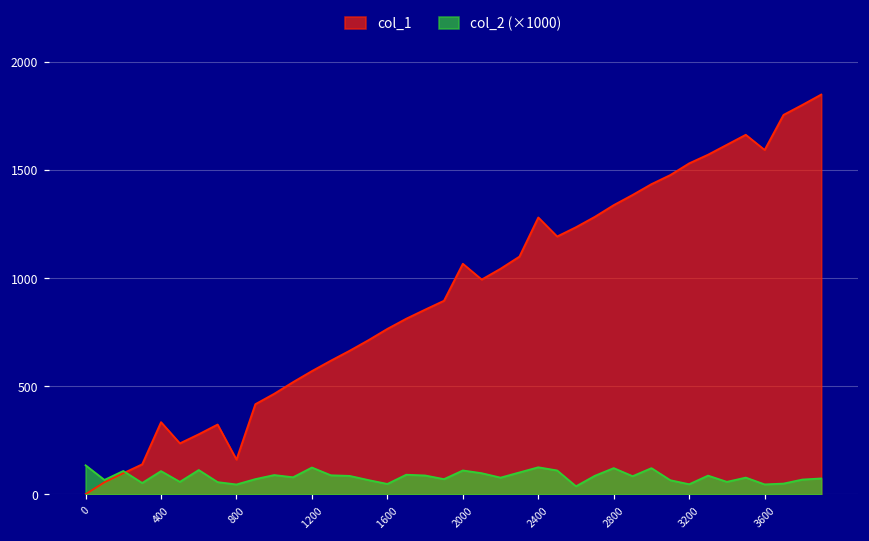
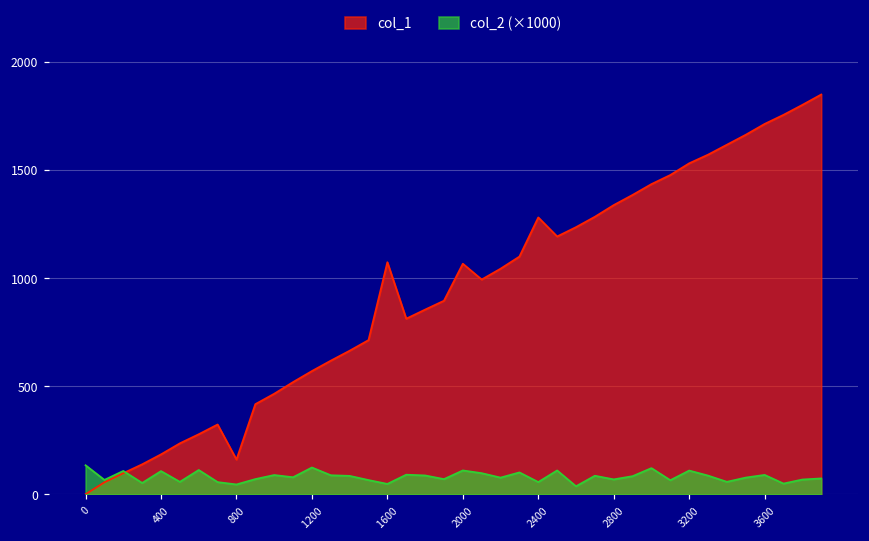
  {
    "col_1": {
      "0": 0,
-     "400": 330,
+     "400": 190,
      "800": 160,
      "1200": 570,
-     "1600": 770,
+     "1600": 1070,
      "2000": 1070,
      "2400": 1280,
      "2800": 1340,
      "3200": 1530,
-     "3600": 1590
+     "3600": 1710
    },
    "col_2 (×1000)": {
      "0": 130,
      "400": 110,
      "800": 50,
      "1200": 120,
      "1600": 50,
      "2000": 110,
-     "2400": 130,
-     "2800": 120,
-     "3200": 50,
-     "3600": 50
+     "2400": 60,
+     "2800": 70,
+     "3200": 110,
+     "3600": 90
    }
  }
